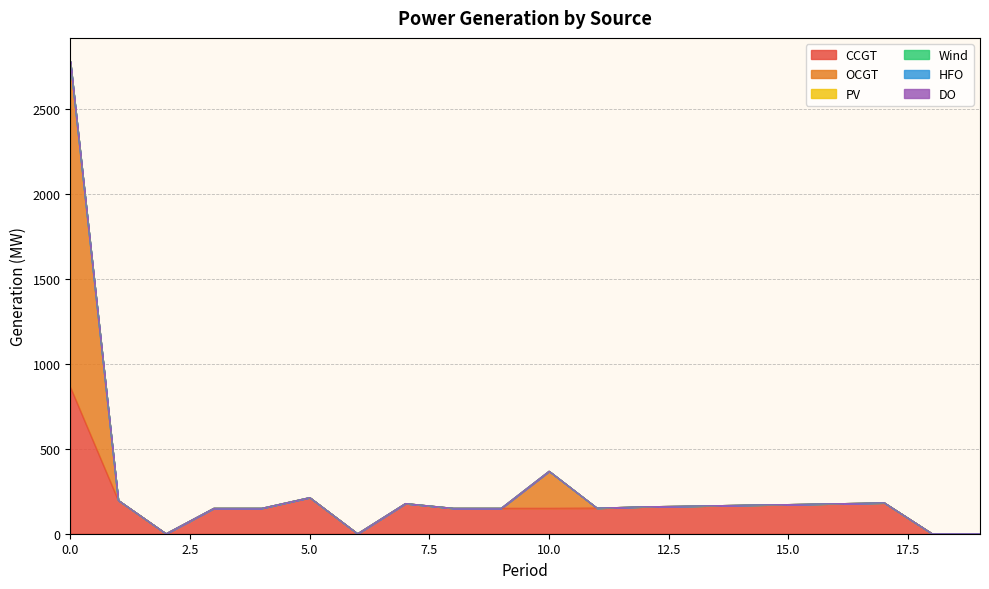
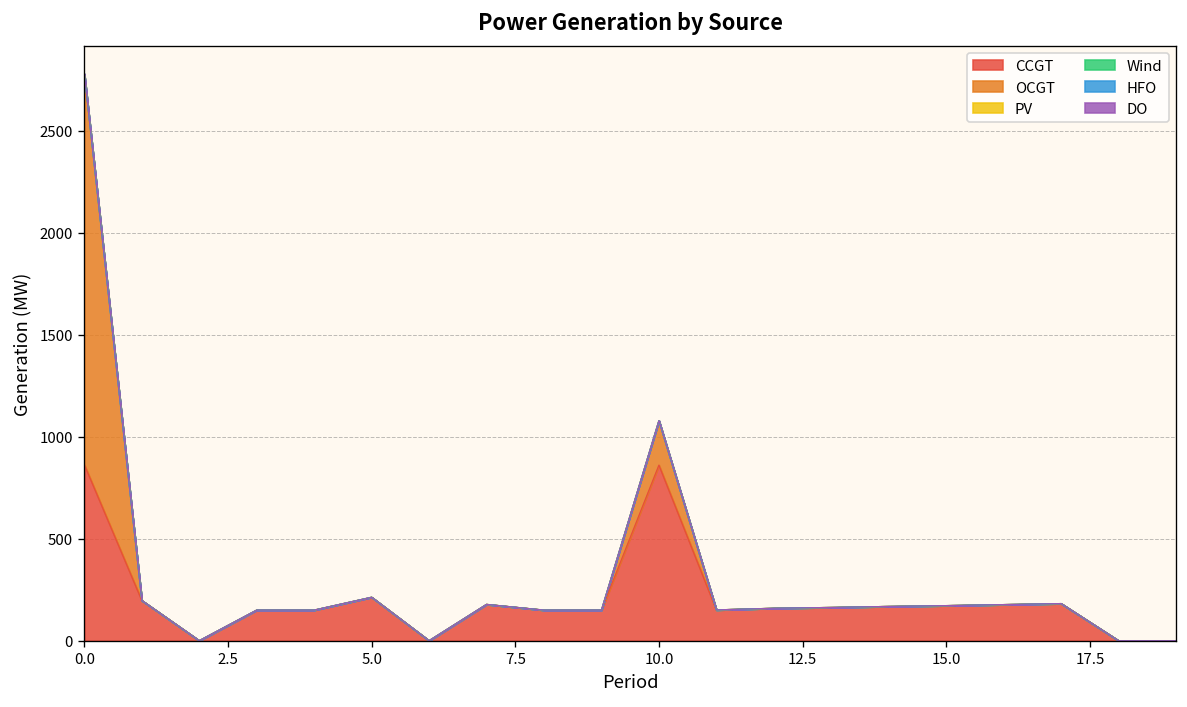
  {
    "CCGT": {
      "0.0": 860,
-     "10.0": 150
+     "10.0": 860
    }
  }
